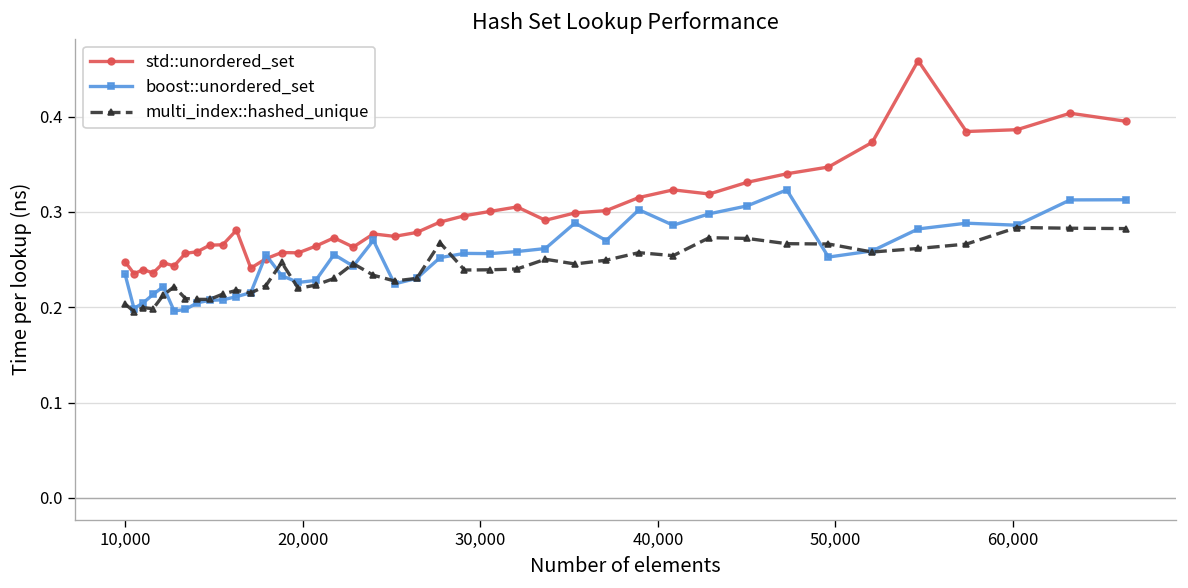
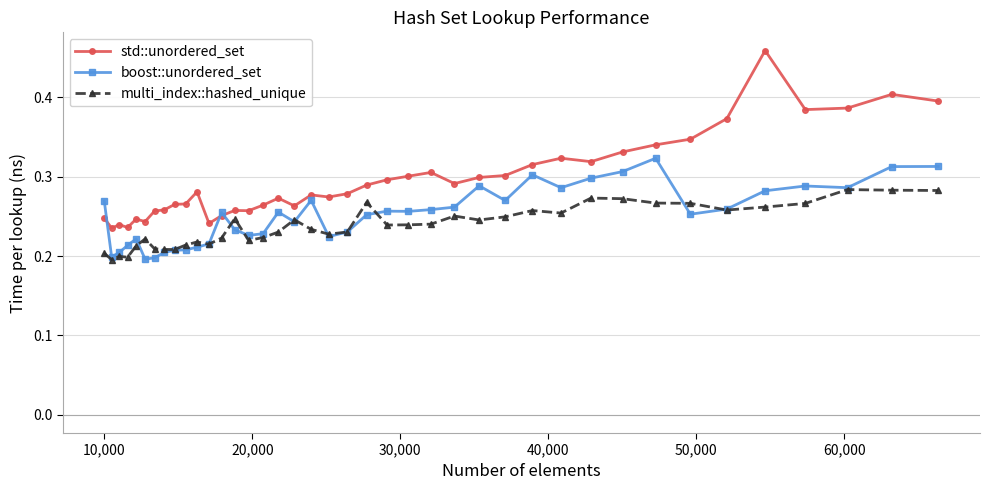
  {
    "std::unordered_set": {
      "10,000": 0.25
    },
    "boost::unordered_set": {
-     "10,000": 0.23
+     "10,000": 0.27
    },
    "multi_index::hashed_unique": {
      "10,000": 0.20
    }
  }
